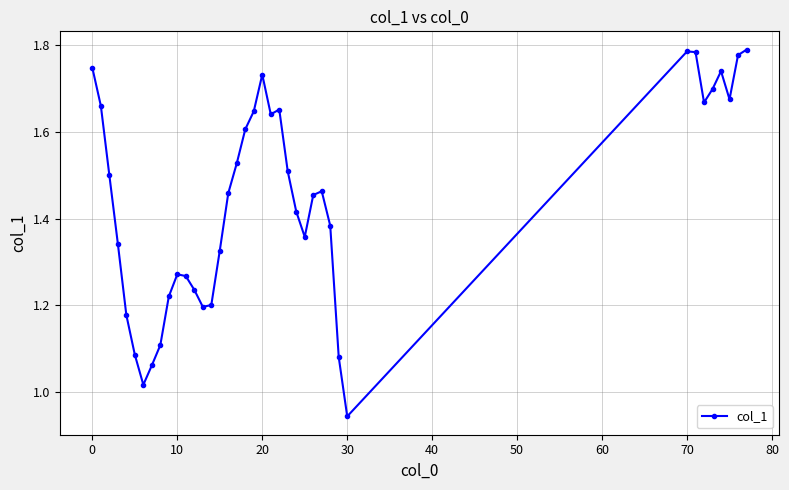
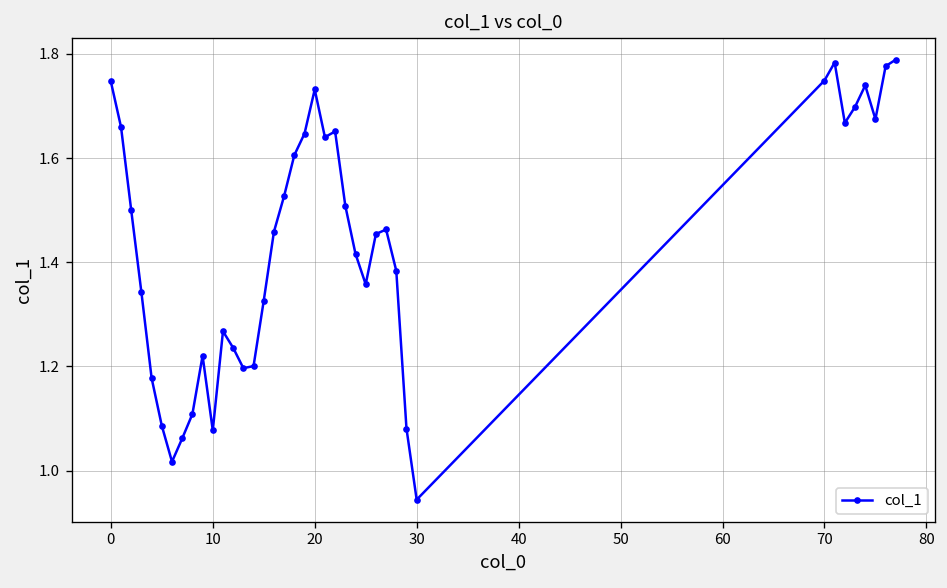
  {
    "0": 1.75,
-   "10": 1.27,
+   "10": 1.08,
    "20": 1.73,
    "30": 0.94,
-   "70": 1.79
+   "70": 1.75
  }
